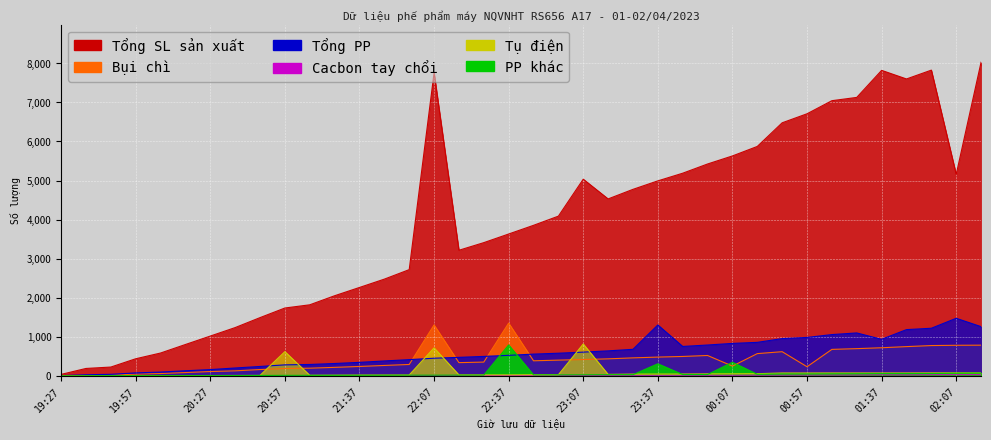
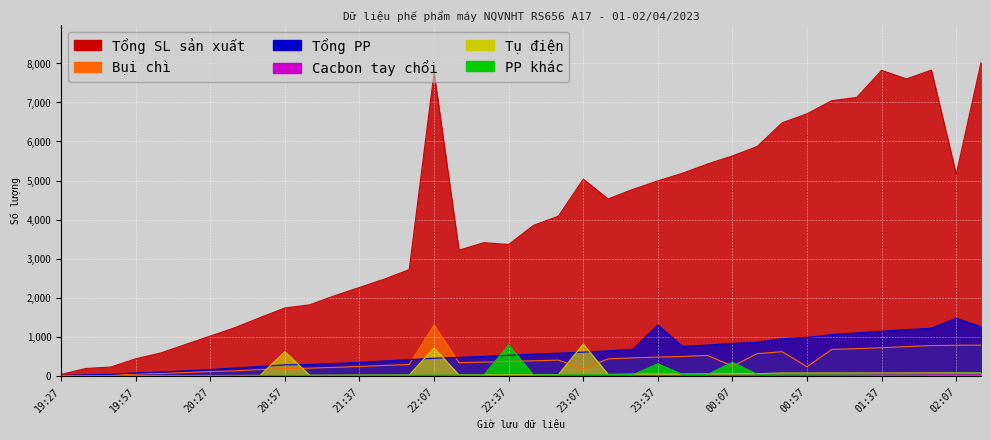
  {
    "Tổng SL sản xuất": {
      "19:57": "400",
      "20:27": "1,000",
      "20:57": "1,700",
      "21:37": "2,300",
-     "22:37": "3,600",
+     "22:37": "3,400",
      "23:07": "5,000",
      "23:37": "5,000",
      "00:07": "5,600",
      "00:57": "6,700",
      "01:37": "7,800",
      "02:07": "5,200"
    },
    "Bụi chì": {
      "20:57": "200",
      "21:37": "200",
      "22:07": "1,300",
-     "22:37": "1,400",
-     "23:07": "400",
+     "22:37": "400",
+     "23:07": "200",
      "23:37": "500",
      "00:07": "300",
      "00:57": "200",
      "01:37": "700",
      "02:07": "800"
    },
    "Tổng PP": {
      "20:57": "300",
      "21:37": "300",
      "22:07": "500",
      "22:37": "500",
      "23:07": "600",
      "23:37": "1,300",
      "00:07": "800",
      "00:57": "1,000",
-     "01:37": "900",
+     "01:37": "1,100",
      "02:07": "1,500"
    },
    "Tụ điện": {
      "20:57": "600",
      "22:07": "700",
      "23:07": "800"
    },
    "PP khác": {
      "22:37": "800",
      "23:37": "300",
      "00:07": "300"
    }
  }
